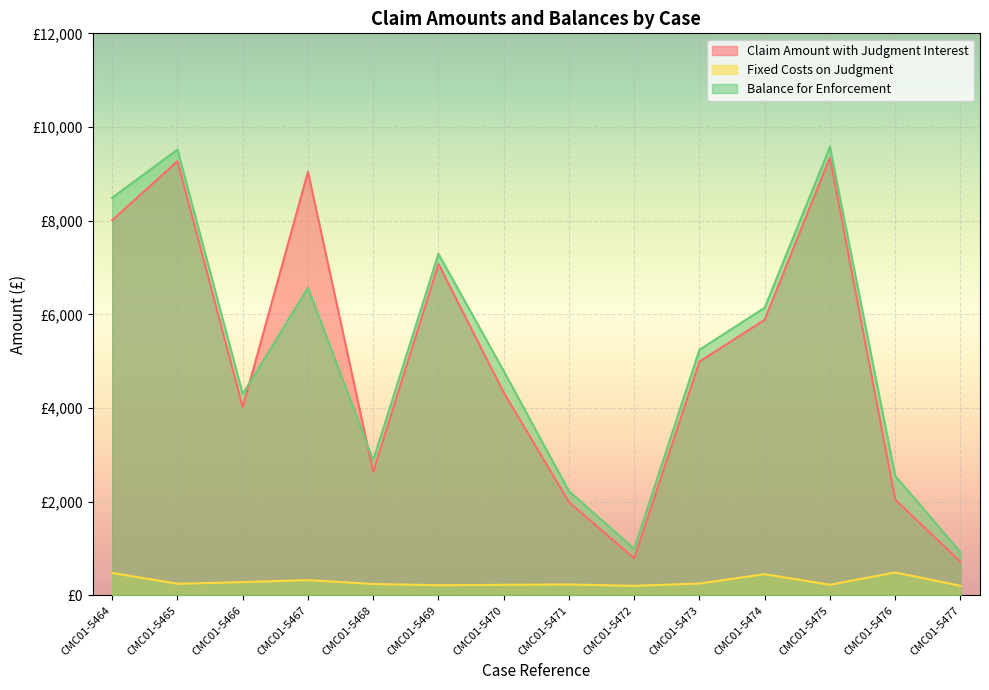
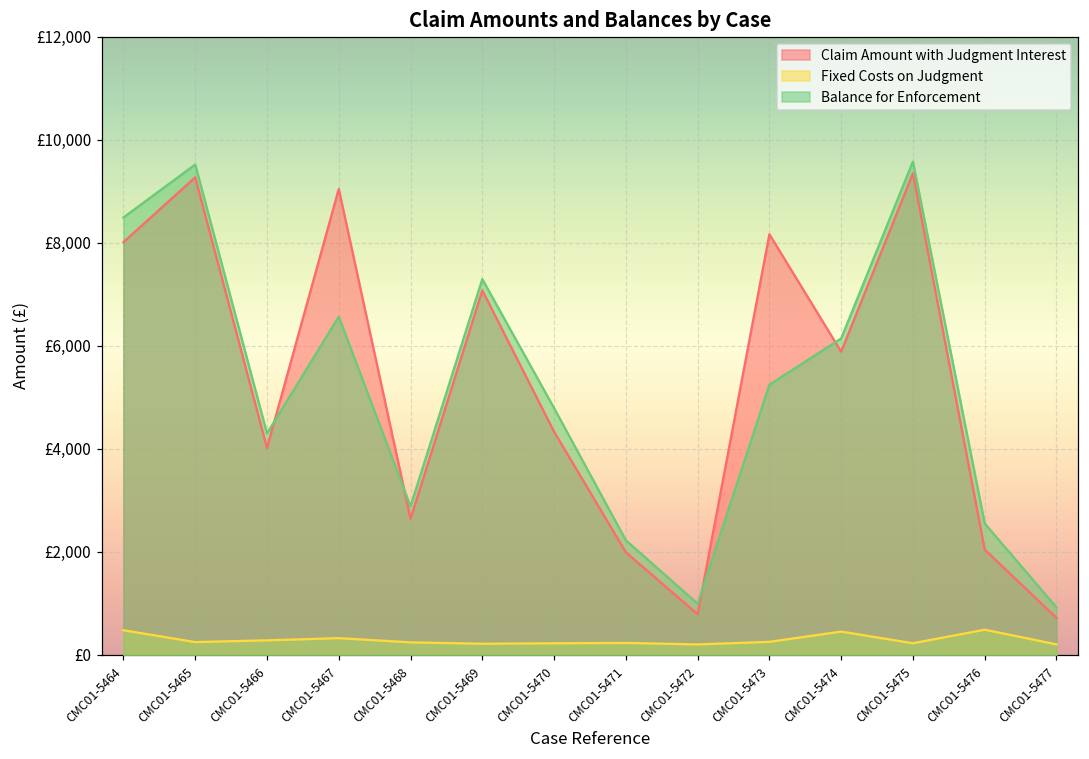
  {
    "Claim Amount with Judgment Interest": {
      "CMC01-5464": "£8,000",
      "CMC01-5465": "£9,300",
      "CMC01-5466": "£4,000",
      "CMC01-5467": "£9,000",
      "CMC01-5468": "£2,600",
      "CMC01-5469": "£7,100",
      "CMC01-5470": "£4,300",
      "CMC01-5471": "£2,000",
      "CMC01-5472": "£800",
-     "CMC01-5473": "£5,000",
+     "CMC01-5473": "£8,200",
      "CMC01-5474": "£5,900",
      "CMC01-5475": "£9,300",
      "CMC01-5476": "£2,000",
      "CMC01-5477": "£700"
    },
    "Fixed Costs on Judgment": {
      "CMC01-5464": "£500",
      "CMC01-5465": "£200",
      "CMC01-5466": "£300",
      "CMC01-5467": "£300",
      "CMC01-5468": "£200",
      "CMC01-5469": "£200",
      "CMC01-5470": "£200",
      "CMC01-5471": "£200",
      "CMC01-5472": "£200",
      "CMC01-5473": "£300",
      "CMC01-5474": "£500",
      "CMC01-5475": "£200",
      "CMC01-5476": "£500",
      "CMC01-5477": "£200"
    },
    "Balance for Enforcement": {
      "CMC01-5464": "£8,500",
      "CMC01-5465": "£9,500",
      "CMC01-5466": "£4,300",
      "CMC01-5467": "£6,600",
      "CMC01-5468": "£2,900",
      "CMC01-5469": "£7,300",
      "CMC01-5470": "£4,800",
      "CMC01-5471": "£2,200",
      "CMC01-5472": "£1,000",
      "CMC01-5473": "£5,200",
      "CMC01-5474": "£6,100",
      "CMC01-5475": "£9,600",
      "CMC01-5476": "£2,600",
      "CMC01-5477": "£900"
    }
  }
